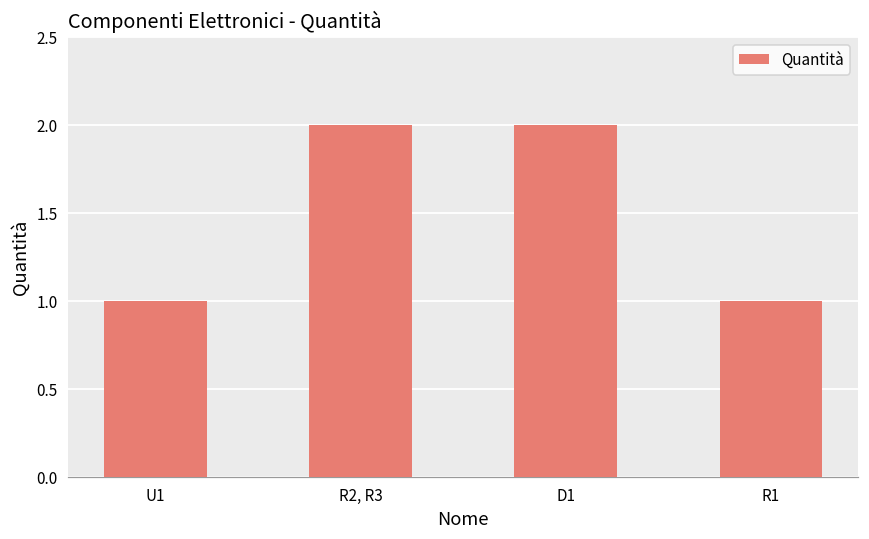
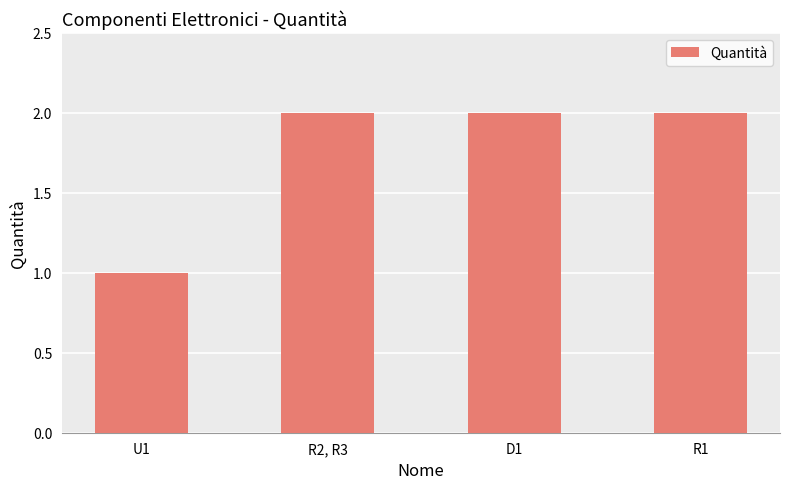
  {
    "U1": 1,
    "R2, R3": 2,
    "D1": 2,
-   "R1": 1
+   "R1": 2
  }
